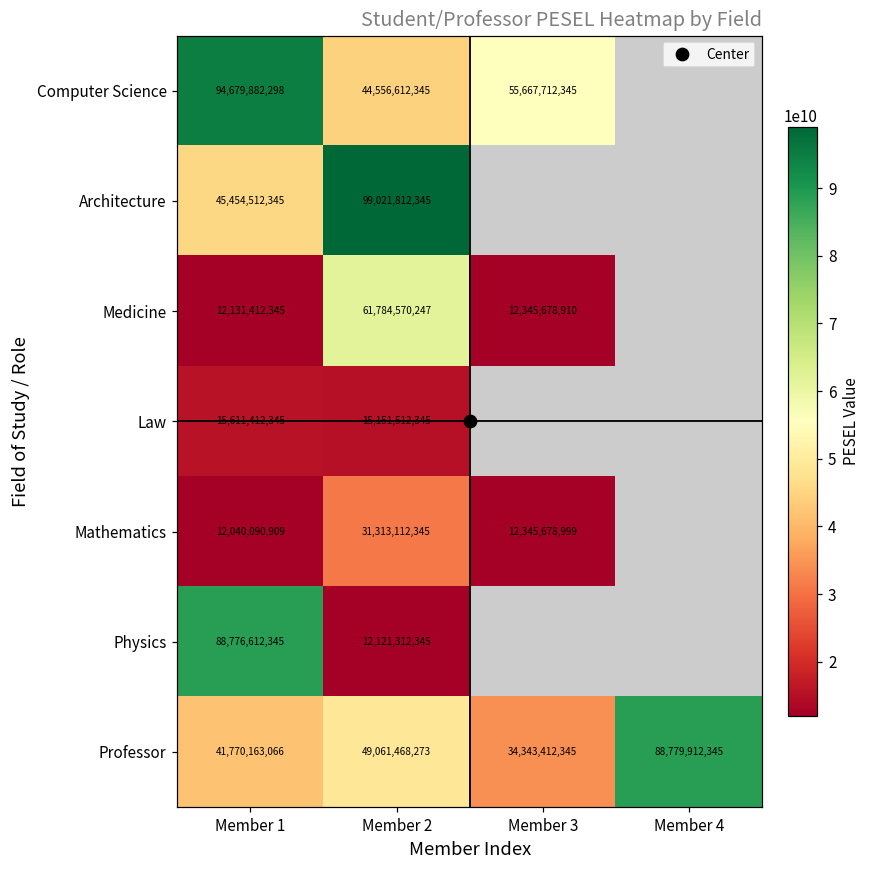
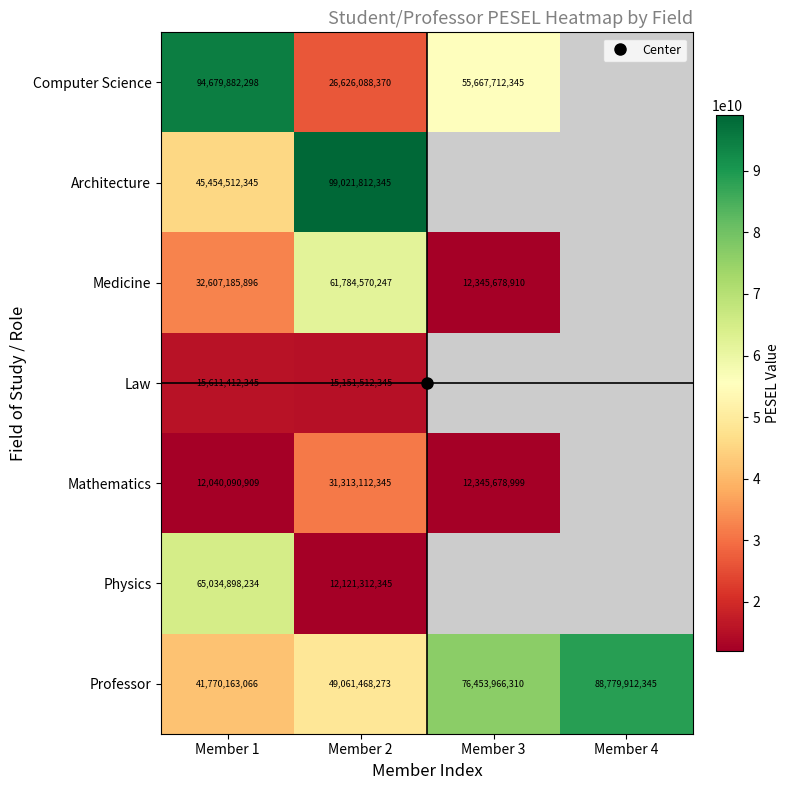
  {
    "Computer Science": {
      "Member 1": "94,679,882,298",
-     "Member 2": "44,556,612,345",
+     "Member 2": "26,626,088,370",
      "Member 3": "55,667,712,345"
    },
    "Architecture": {
      "Member 1": "45,454,512,345",
      "Member 2": "99,021,812,345"
    },
    "Medicine": {
-     "Member 1": "12,131,412,345",
+     "Member 1": "32,607,185,896",
      "Member 2": "61,784,570,247",
      "Member 3": "12,345,678,910"
    },
    "Law": {
      "Member 1": "15,611,412,345",
      "Member 2": "15,151,512,345"
    },
    "Mathematics": {
      "Member 1": "12,040,090,909",
      "Member 2": "31,313,112,345",
      "Member 3": "12,345,678,999"
    },
    "Physics": {
-     "Member 1": "88,776,612,345",
+     "Member 1": "65,034,898,234",
      "Member 2": "12,121,312,345"
    },
    "Professor": {
      "Member 1": "41,770,163,066",
      "Member 2": "49,061,468,273",
-     "Member 3": "34,343,412,345",
+     "Member 3": "76,453,966,310",
      "Member 4": "88,779,912,345"
    }
  }
